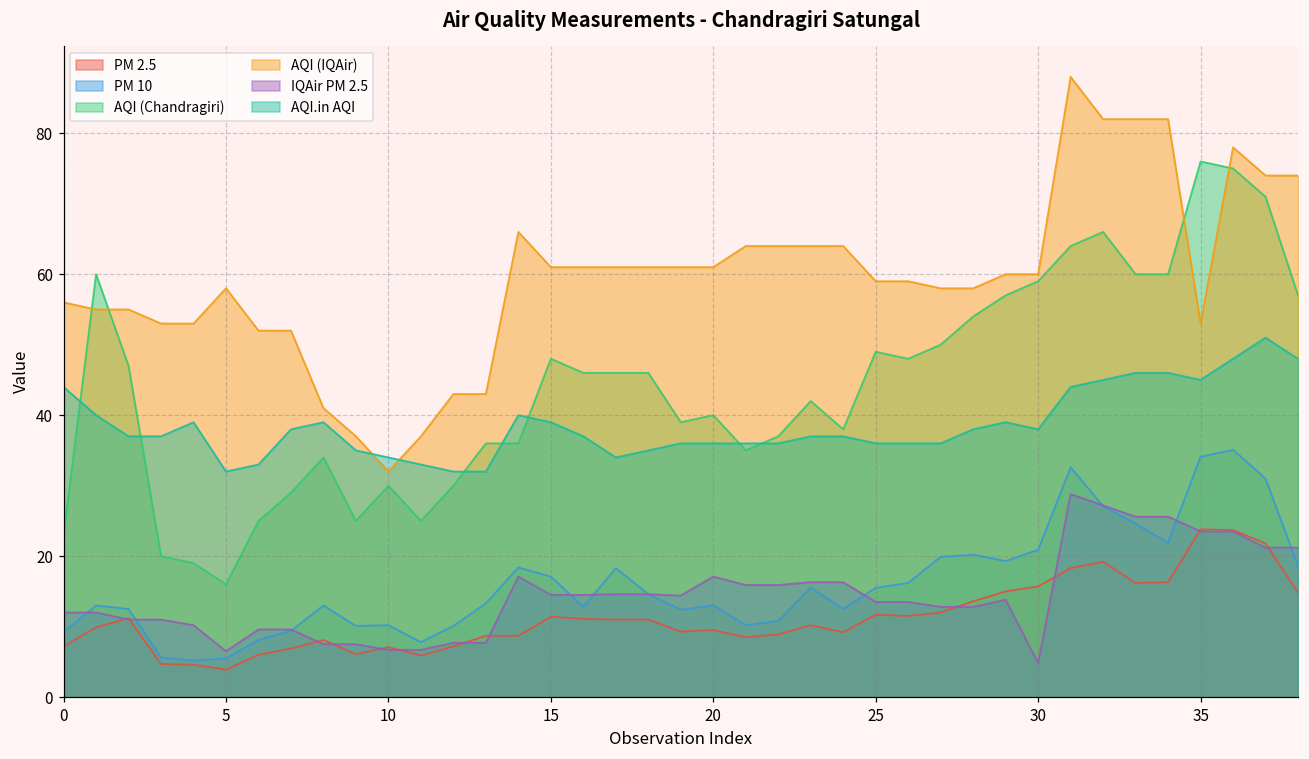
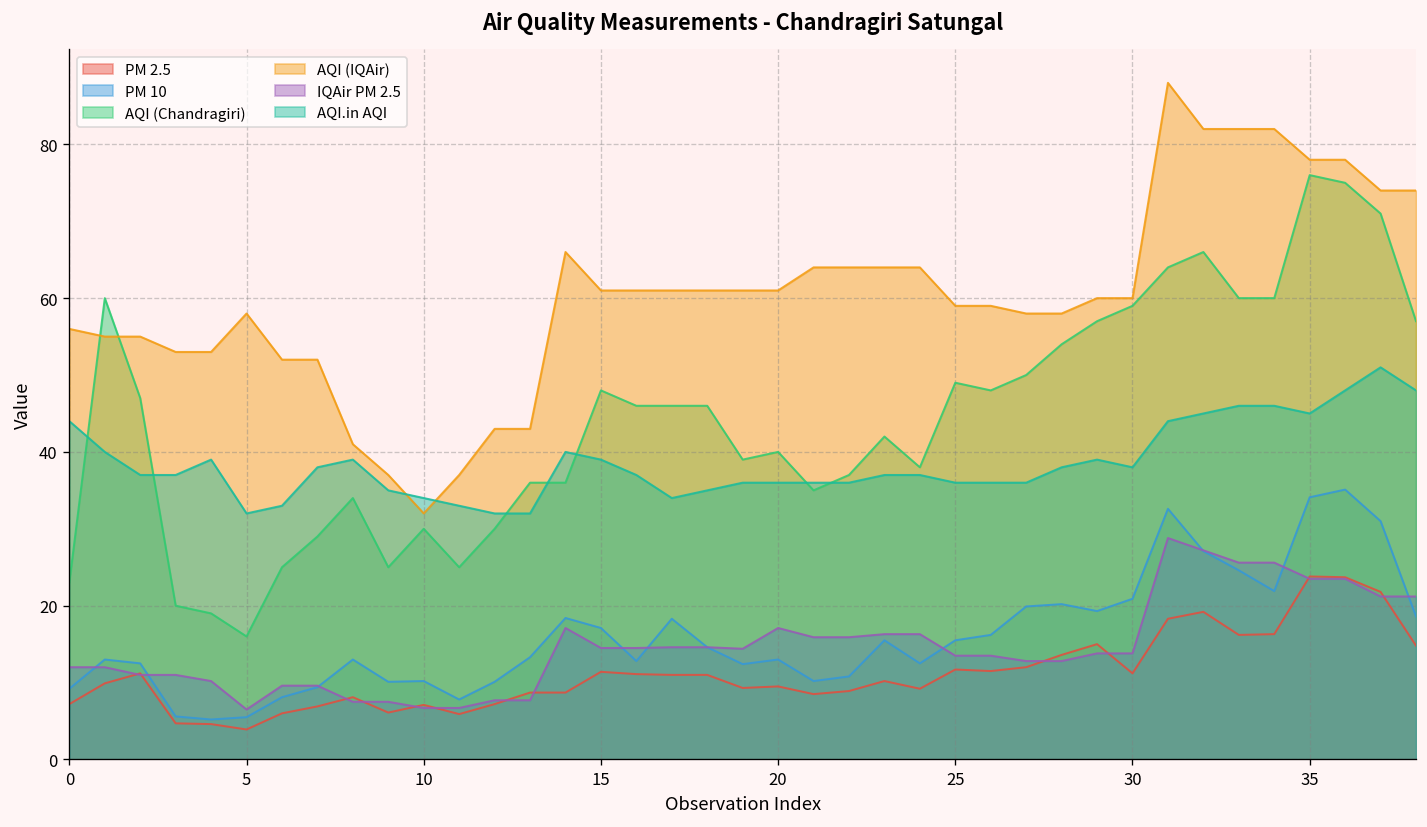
  {
    "PM 2.5": {
      "0": 7,
      "5": 4,
      "10": 7,
      "15": 11,
      "20": 10,
      "25": 12,
-     "30": 16
+     "30": 11
    },
    "AQI (IQAir)": {
      "0": 56,
      "5": 58,
      "10": 32,
      "15": 61,
      "20": 61,
      "25": 59,
      "30": 60,
-     "35": 53
+     "35": 78
    },
    "IQAir PM 2.5": {
      "0": 12,
      "5": 7,
      "10": 7,
      "15": 15,
      "20": 17,
      "25": 14,
-     "30": 5
+     "30": 14
    }
  }
